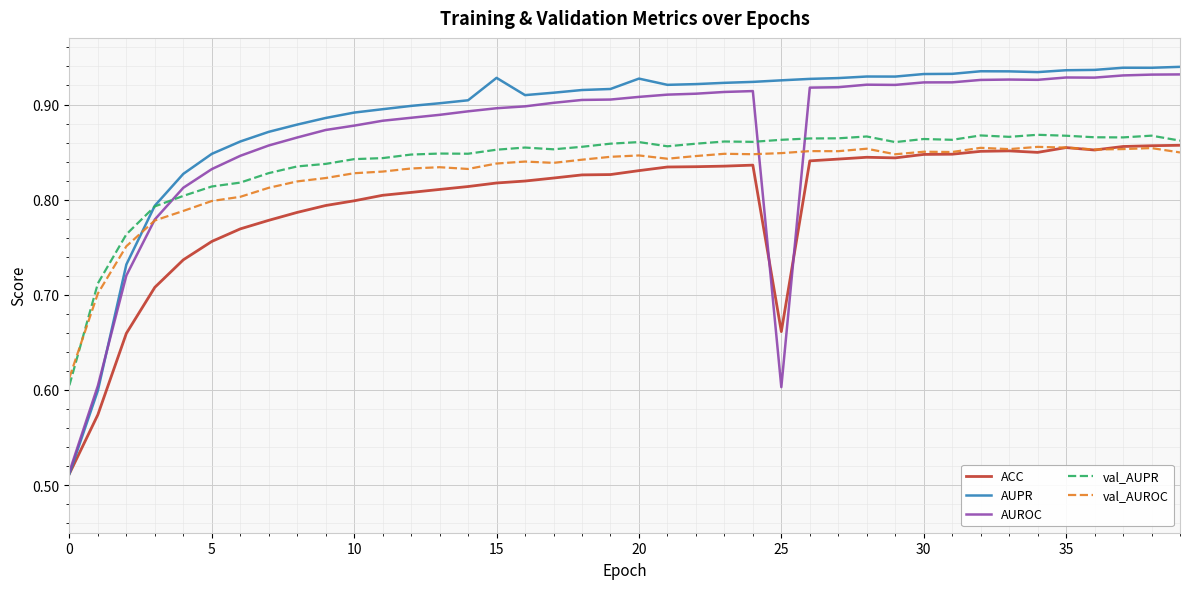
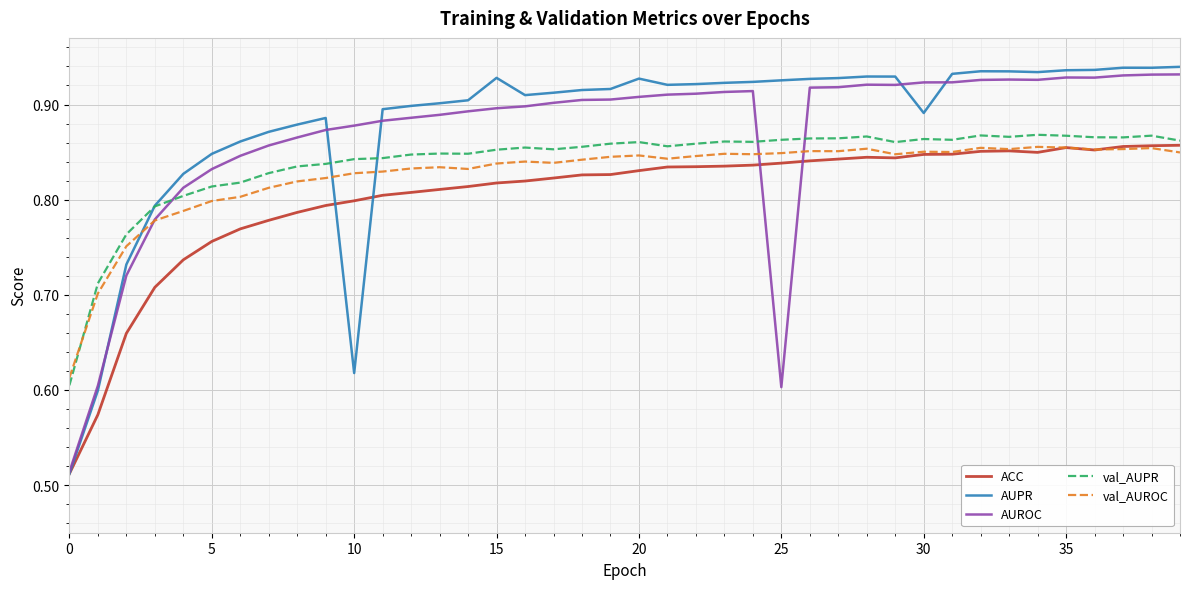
  {
    "ACC": {
      "5": 0.76,
      "10": 0.80,
      "15": 0.82,
      "20": 0.83,
-     "25": 0.66,
+     "25": 0.84,
      "30": 0.85
    },
    "AUPR": {
      "5": 0.85,
-     "10": 0.89,
+     "10": 0.62,
      "15": 0.93,
      "20": 0.93,
      "25": 0.93,
-     "30": 0.93,
+     "30": 0.89,
      "35": 0.94
    },
    "AUROC": {
      "5": 0.83,
      "10": 0.88,
      "15": 0.90,
      "20": 0.91,
      "25": 0.60,
      "30": 0.92,
      "35": 0.93
    },
    "val_AUPR": {
      "0": 0.60,
      "5": 0.81,
      "10": 0.84,
      "15": 0.85,
      "20": 0.86,
      "25": 0.86,
      "30": 0.86,
      "35": 0.87
    },
    "val_AUROC": {
      "0": 0.61,
      "5": 0.80,
      "10": 0.83,
      "15": 0.84,
      "20": 0.85,
      "25": 0.85,
      "30": 0.85
    }
  }
